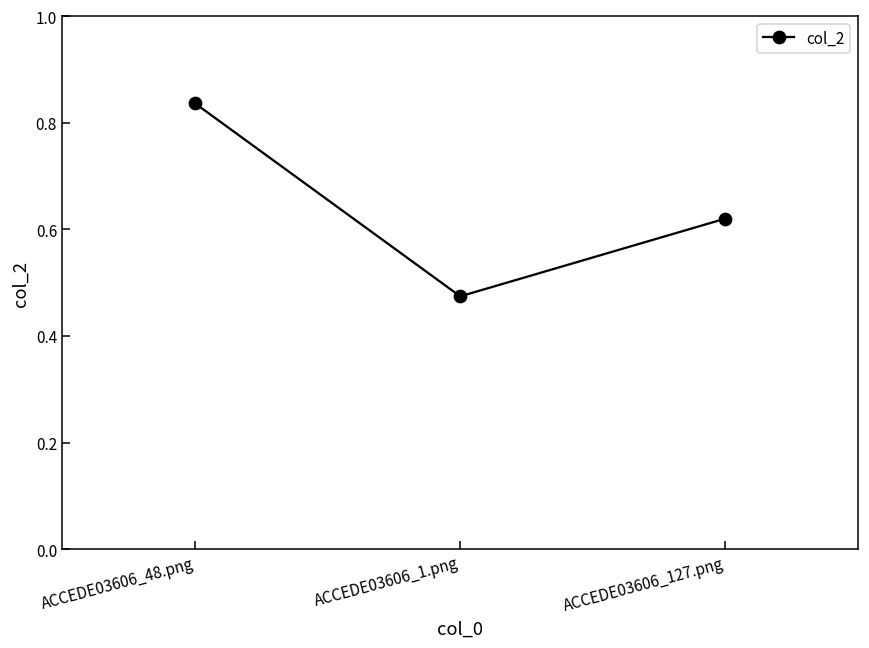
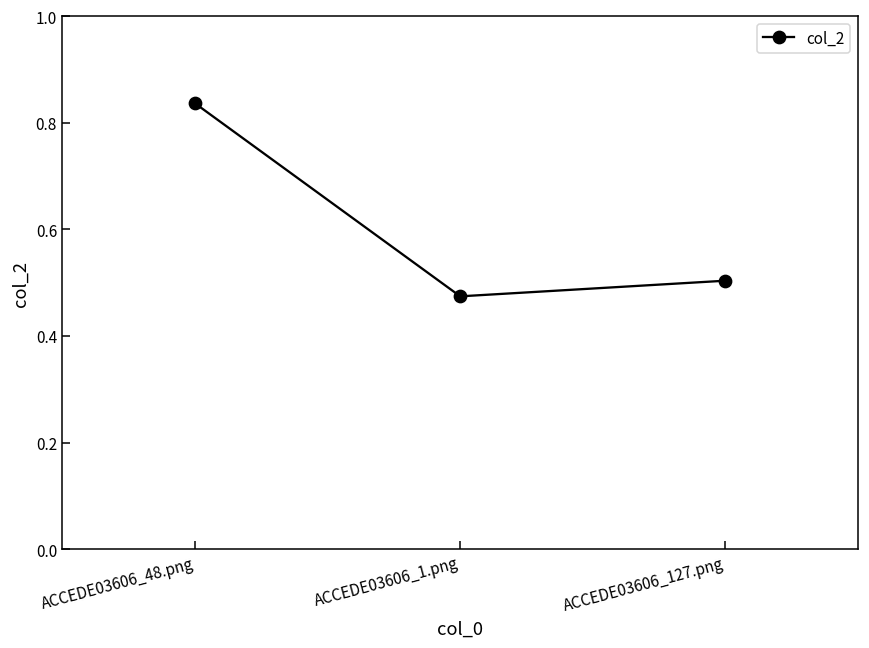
  {
    "ACCEDE03606_48.png": 0.84,
    "ACCEDE03606_1.png": 0.47,
-   "ACCEDE03606_127.png": 0.62
+   "ACCEDE03606_127.png": 0.50
  }
